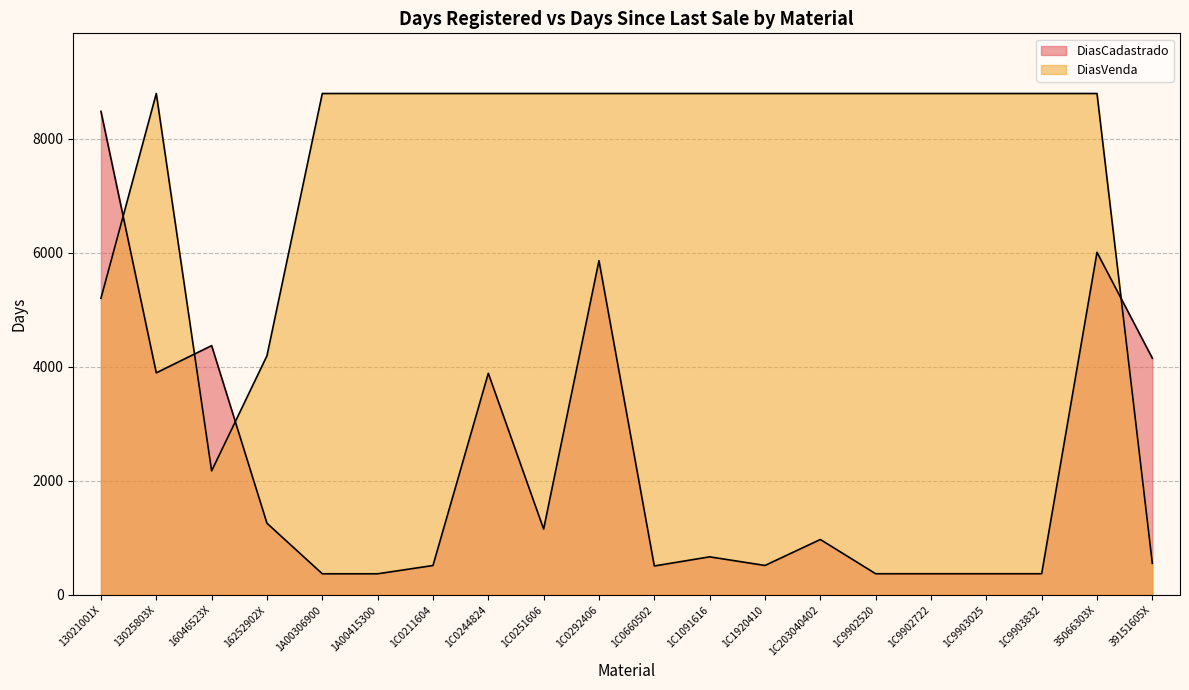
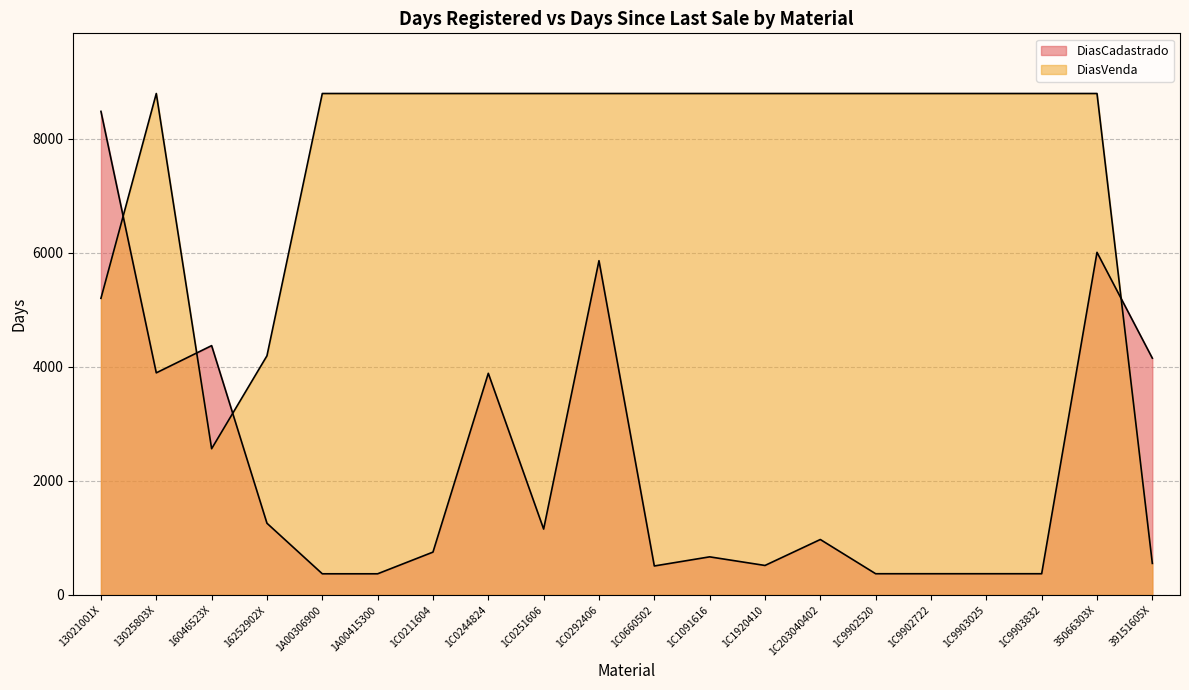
  {
    "DiasCadastrado": {
      "13021001X": 8500,
      "13025803X": 3900,
      "16046523X": 4400,
      "16252902X": 1300,
      "1A00306900": 400,
      "1A00415300": 400,
-     "1C0211604": 500,
+     "1C0211604": 800,
      "1C0244824": 3900,
      "1C0251606": 1200,
      "1C0292406": 5900,
      "1C0660502": 500,
      "1C1091616": 700,
      "1C1920410": 500,
      "1C203040402": 1000,
      "1C9902520": 400,
      "1C9902722": 400,
      "1C9903025": 400,
      "1C9903832": 400,
      "35066303X": 6000,
      "39151605X": 4200
    },
    "DiasVenda": {
      "13021001X": 5200,
      "13025803X": 8800,
-     "16046523X": 2200,
+     "16046523X": 2600,
      "16252902X": 4200,
      "1A00306900": 8800,
      "1A00415300": 8800,
      "1C0211604": 8800,
      "1C0244824": 8800,
      "1C0251606": 8800,
      "1C0292406": 8800,
      "1C0660502": 8800,
      "1C1091616": 8800,
      "1C1920410": 8800,
      "1C203040402": 8800,
      "1C9902520": 8800,
      "1C9902722": 8800,
      "1C9903025": 8800,
      "1C9903832": 8800,
      "35066303X": 8800,
      "39151605X": 600
    }
  }
